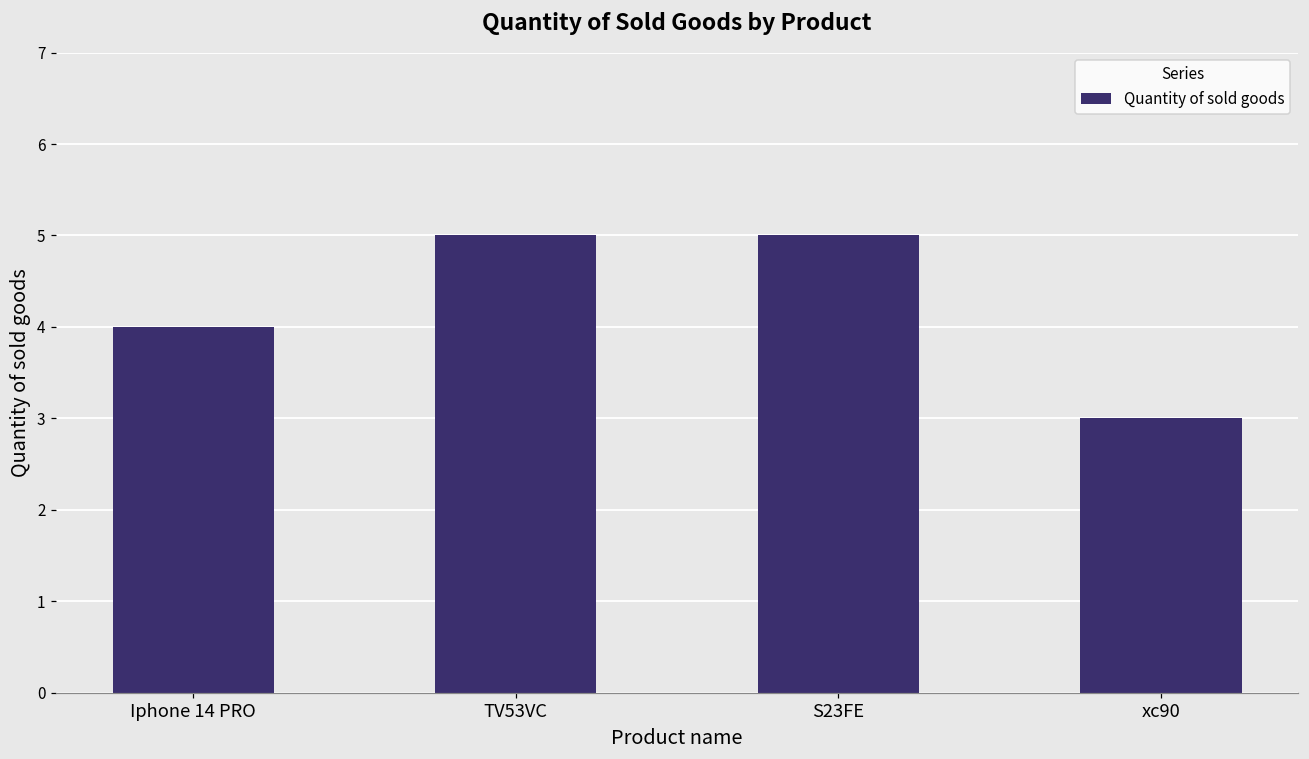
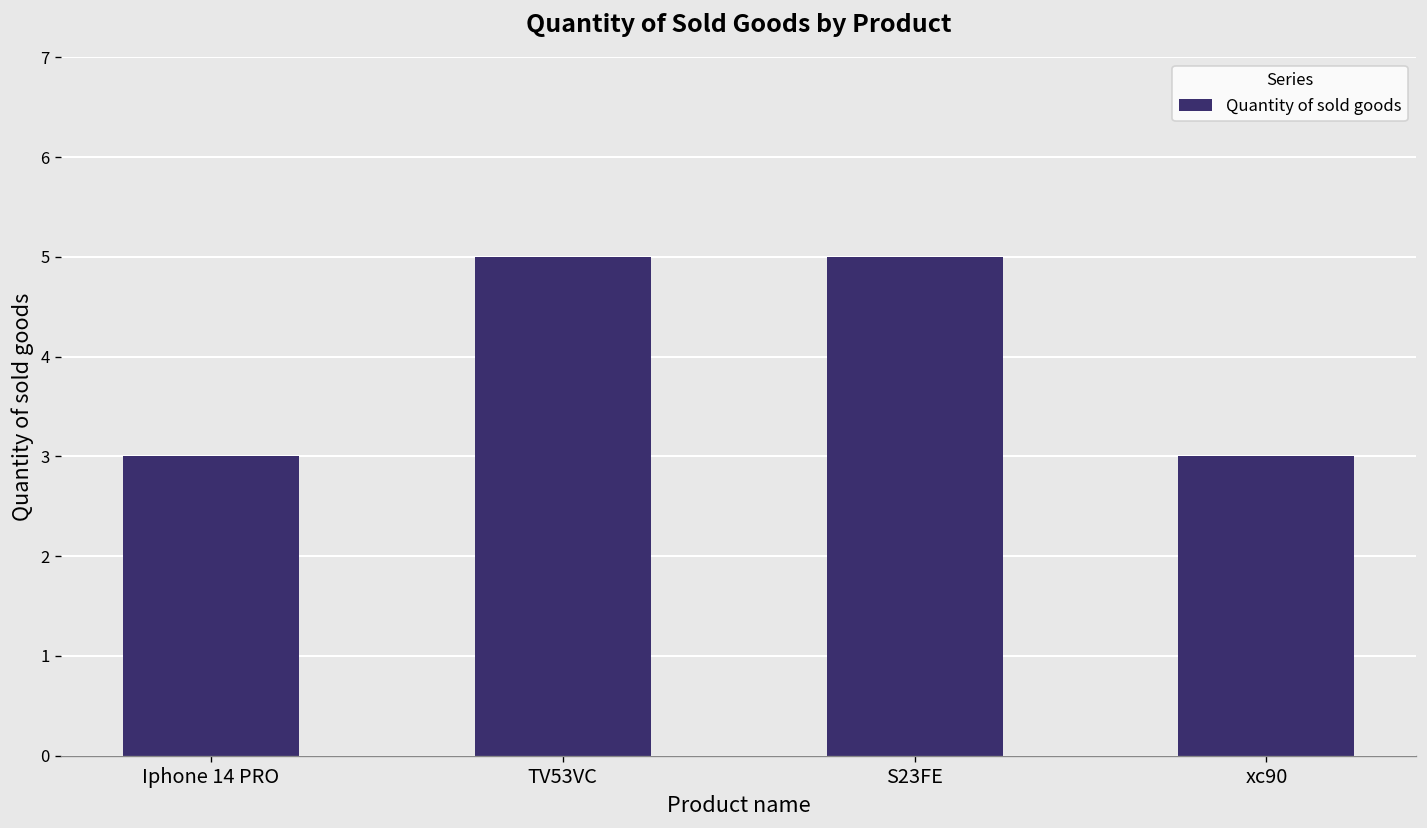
  {
-   "Iphone 14 PRO": 4,
+   "Iphone 14 PRO": 3,
    "TV53VC": 5,
    "S23FE": 5,
    "xc90": 3
  }
